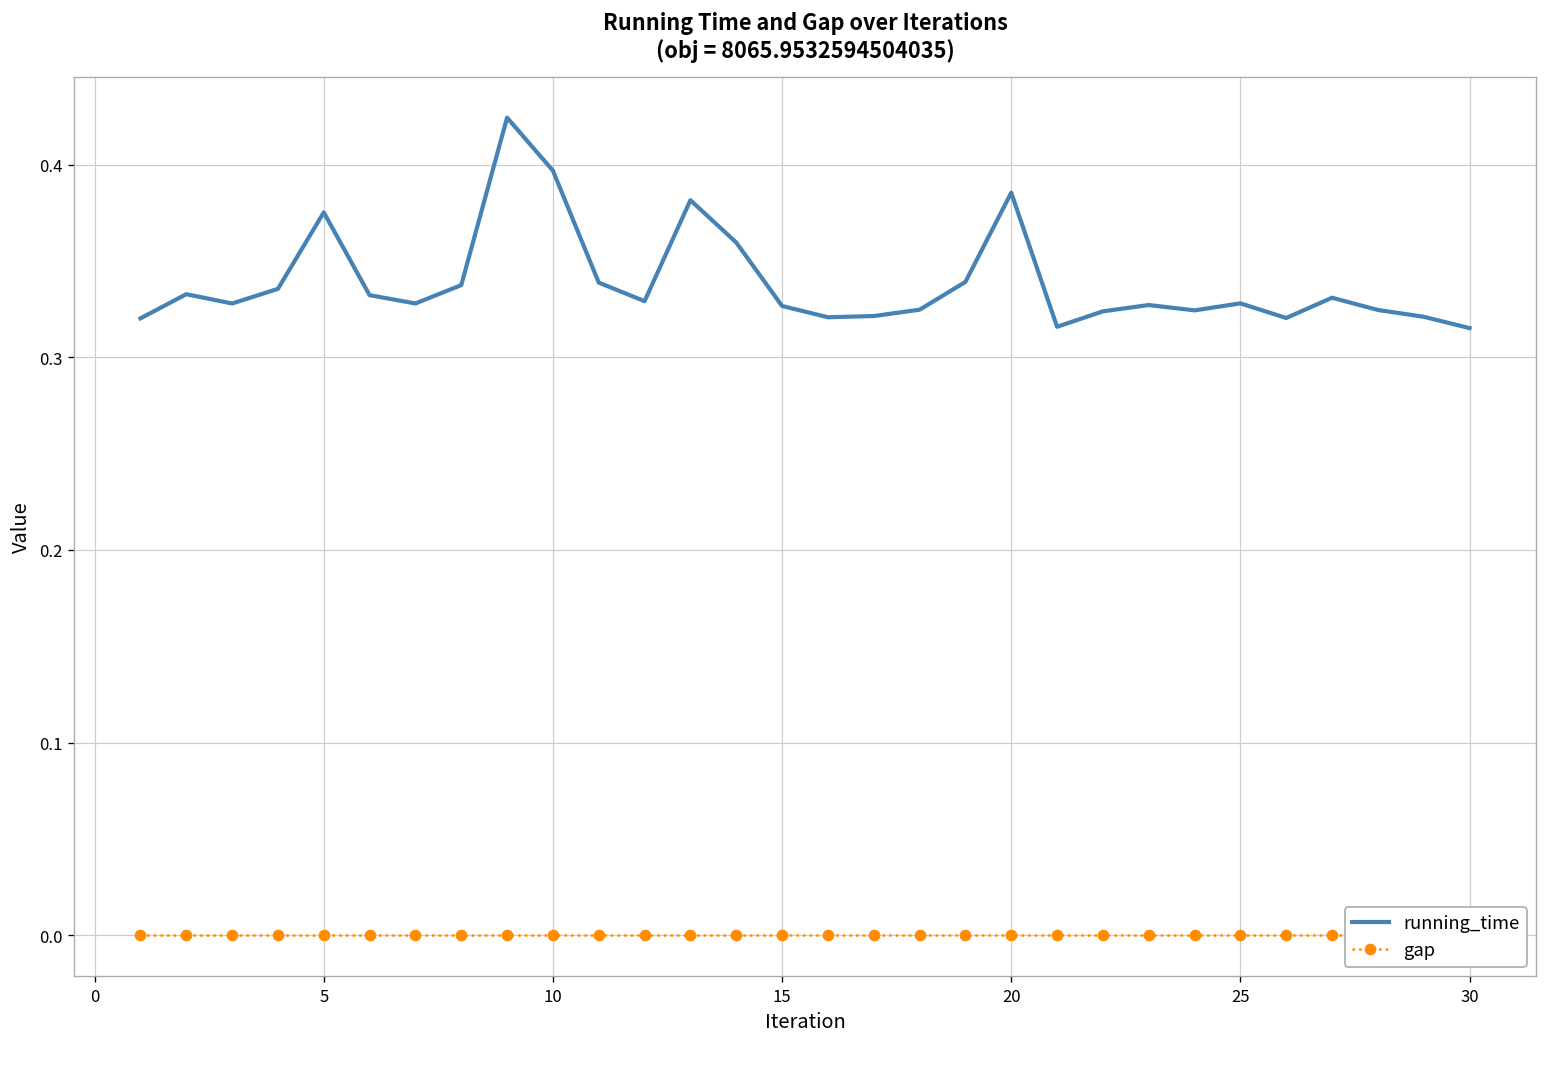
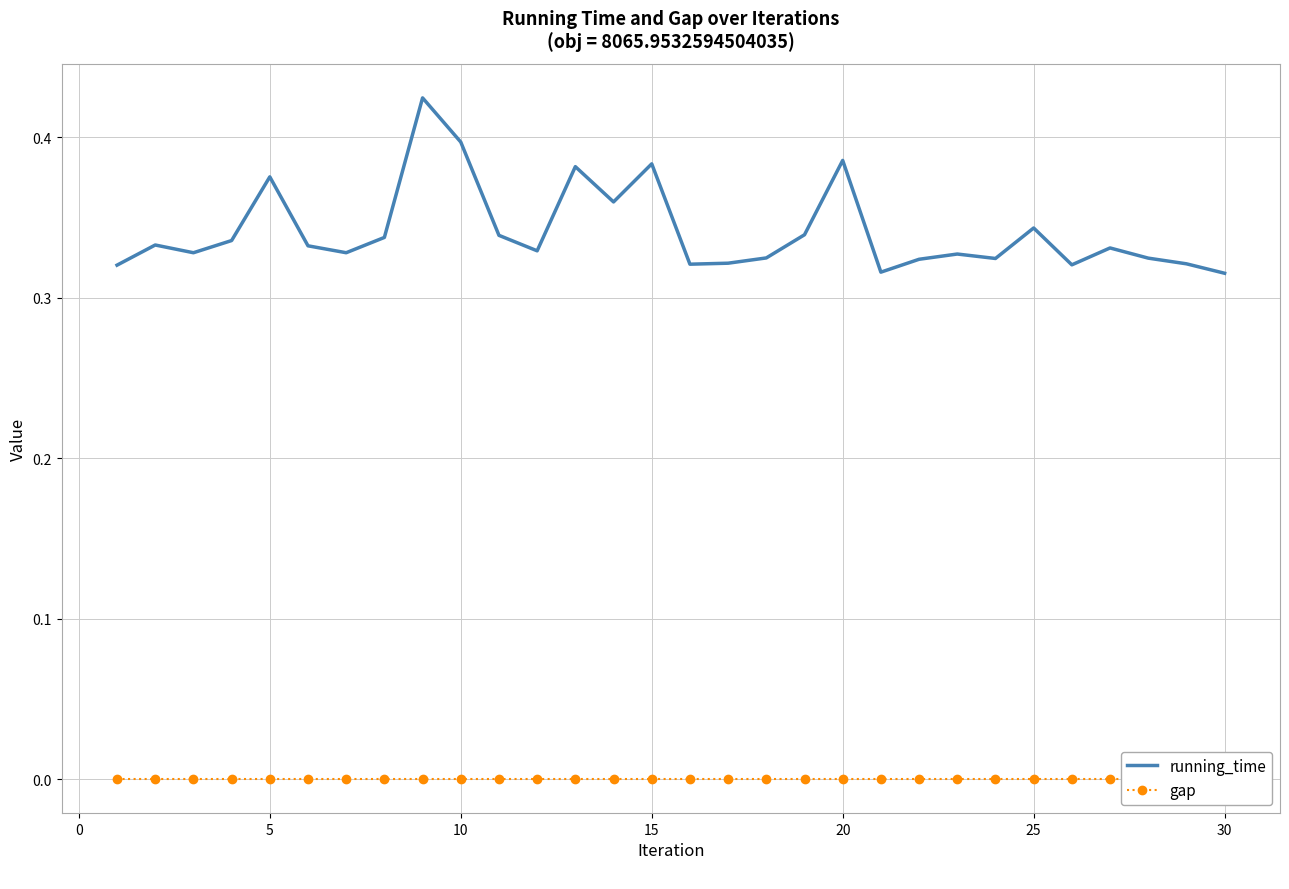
  {
    "running_time": {
      "5": 0.375,
      "10": 0.397,
-     "15": 0.327,
+     "15": 0.383,
      "20": 0.386,
-     "25": 0.328,
+     "25": 0.343,
      "30": 0.315
    },
    "gap": {
      "5": 0.000,
      "10": 0.000,
      "15": 0.000,
      "20": 0.000,
      "25": 0.000
    }
  }
